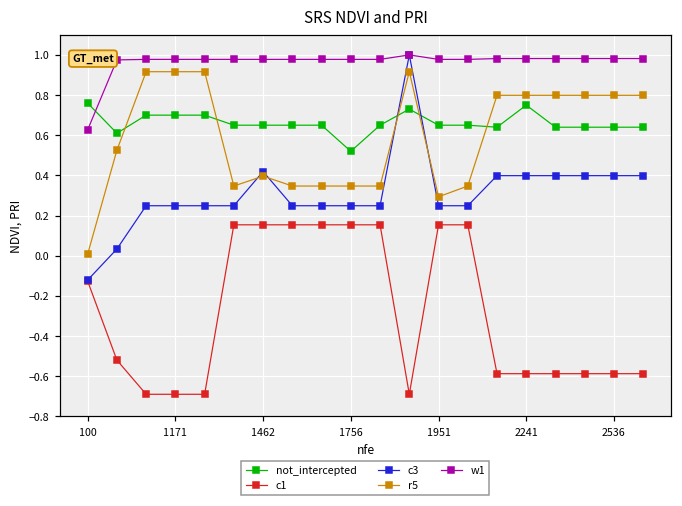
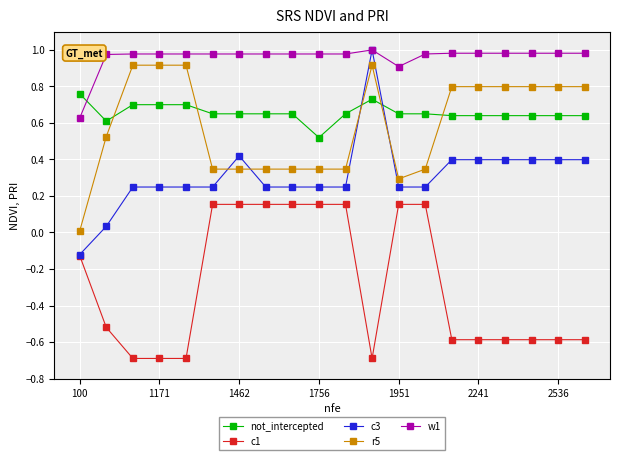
  {
    "not_intercepted": {
      "100": 0.76,
      "1171": 0.70,
      "1462": 0.65,
      "1756": 0.52,
      "1951": 0.65,
-     "2241": 0.75,
+     "2241": 0.64,
      "2536": 0.64
    },
    "c1": {
      "1171": -0.69,
      "1462": 0.15,
      "1756": 0.15,
      "1951": 0.15,
      "2241": -0.59,
      "2536": -0.59
    },
    "c3": {
      "1171": 0.25,
      "1462": 0.42,
      "1756": 0.25,
      "1951": 0.25,
      "2241": 0.40,
      "2536": 0.40
    },
    "r5": {
      "100": 0.01,
      "1171": 0.92,
-     "1462": 0.40,
+     "1462": 0.35,
      "1756": 0.35,
      "1951": 0.29,
      "2241": 0.80,
      "2536": 0.80
    },
    "w1": {
      "100": 0.63,
      "1171": 0.98,
      "1462": 0.98,
      "1756": 0.98,
-     "1951": 0.98,
+     "1951": 0.91,
      "2241": 0.98,
      "2536": 0.98
    }
  }
